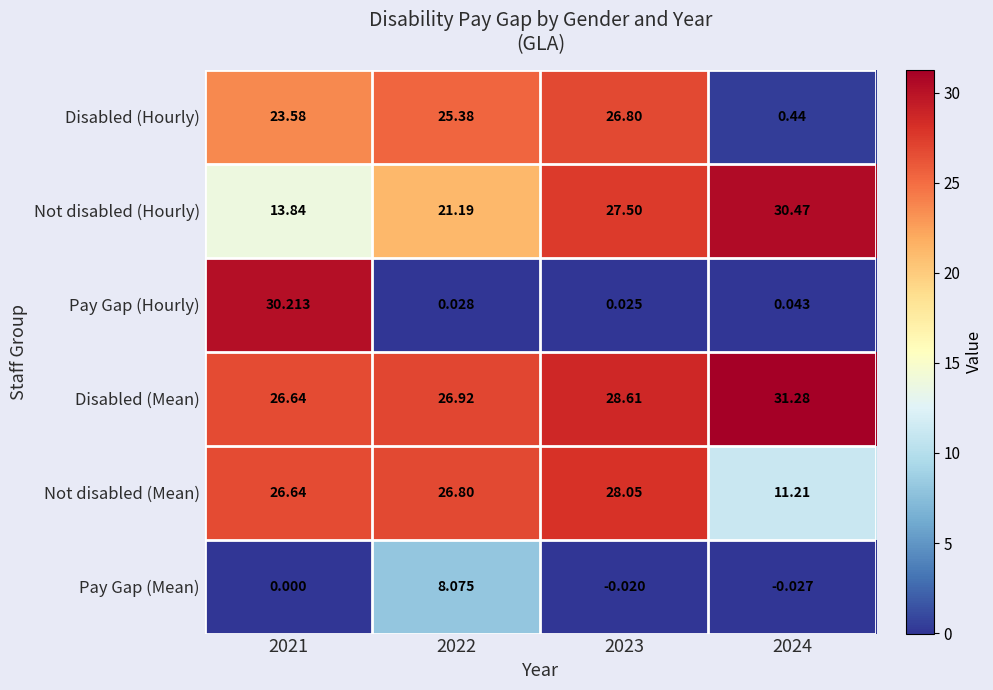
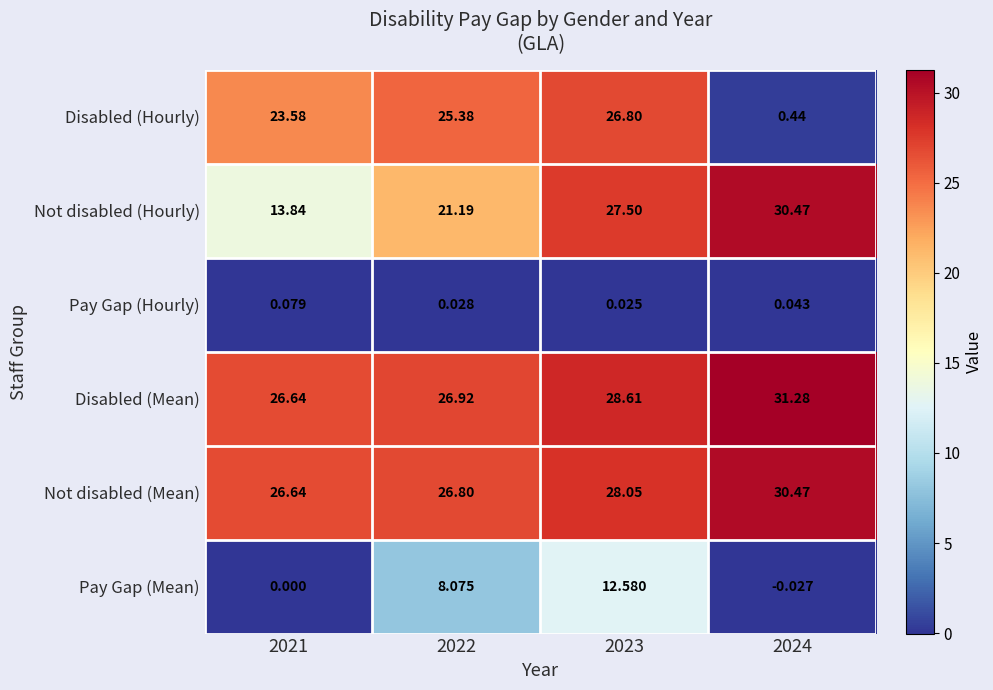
  {
    "Disabled (Hourly)": {
      "2021": 23.58,
      "2022": 25.38,
      "2023": 26.80,
      "2024": 0.44
    },
    "Not disabled (Hourly)": {
      "2021": 13.84,
      "2022": 21.19,
      "2023": 27.50,
      "2024": 30.47
    },
    "Pay Gap (Hourly)": {
-     "2021": 30.213,
+     "2021": 0.079,
      "2022": 0.028,
      "2023": 0.025,
      "2024": 0.043
    },
    "Disabled (Mean)": {
      "2021": 26.64,
      "2022": 26.92,
      "2023": 28.61,
      "2024": 31.28
    },
    "Not disabled (Mean)": {
      "2021": 26.64,
      "2022": 26.80,
      "2023": 28.05,
-     "2024": 11.21
+     "2024": 30.47
    },
    "Pay Gap (Mean)": {
      "2021": 0.000,
      "2022": 8.075,
-     "2023": -0.020,
+     "2023": 12.580,
      "2024": -0.027
    }
  }
